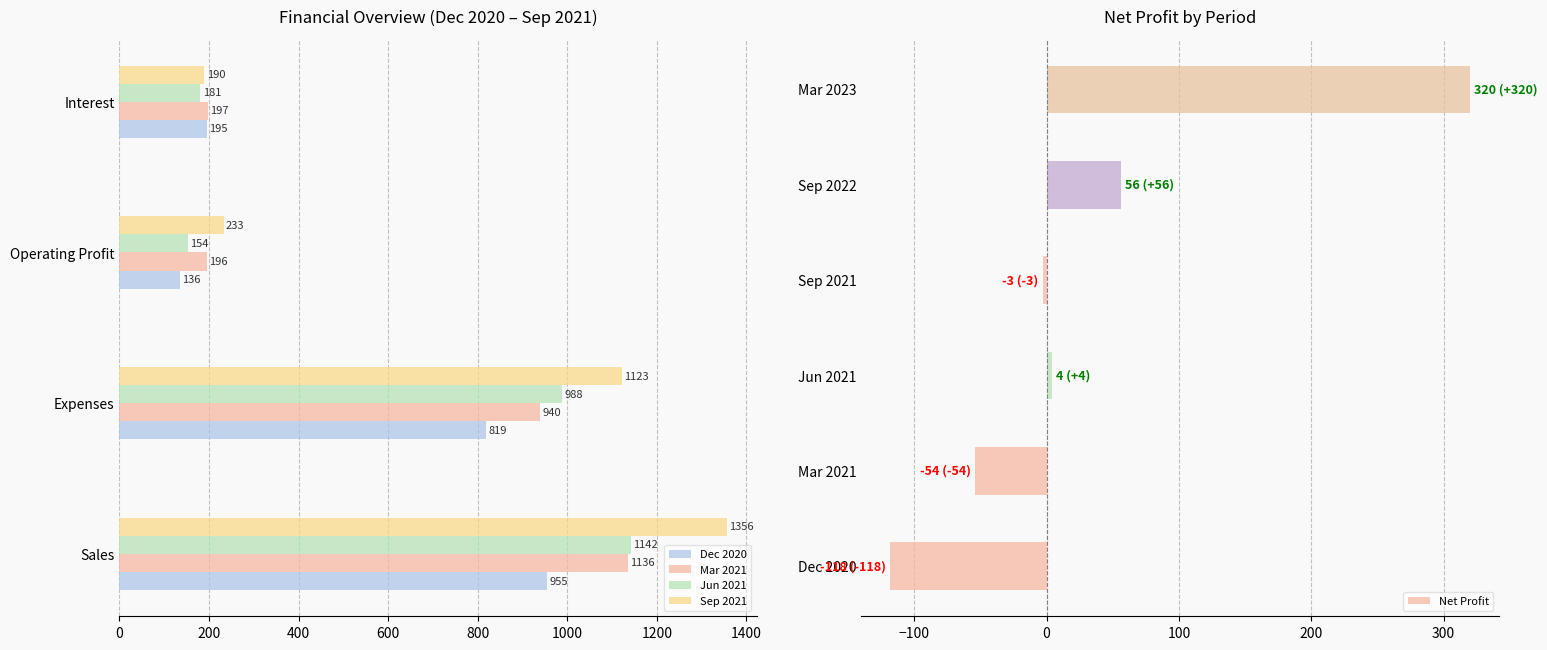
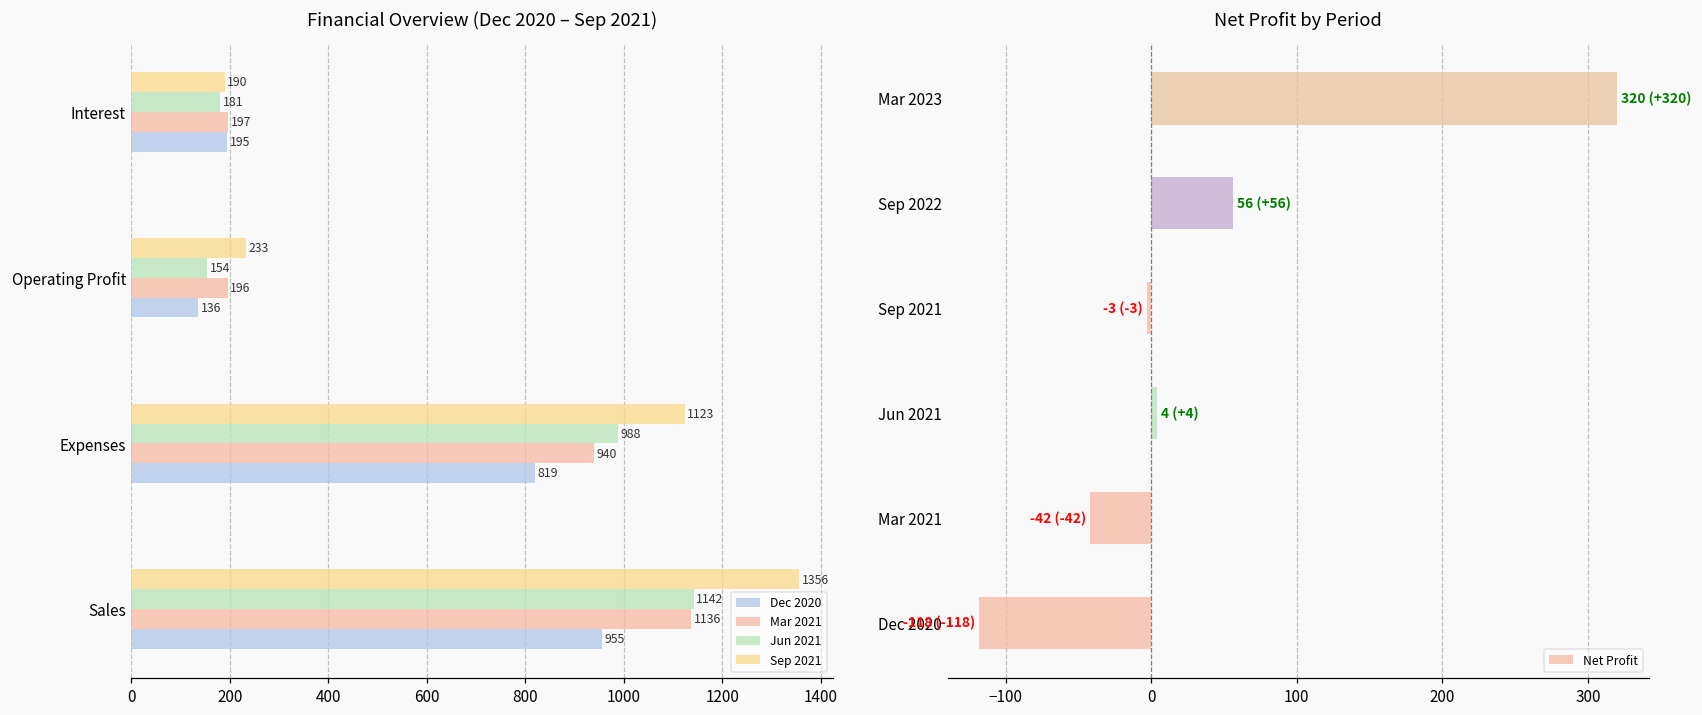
  {
    "Net Profit by Period": {
      "Mar 2023": "320",
      "Sep 2022": "56",
      "Sep 2021": "-3",
      "Jun 2021": "4",
-     "Mar 2021": "-54 (-54)",
+     "Mar 2021": "-42 (-42)",
      "Dec 2020": "-118"
    }
  }
